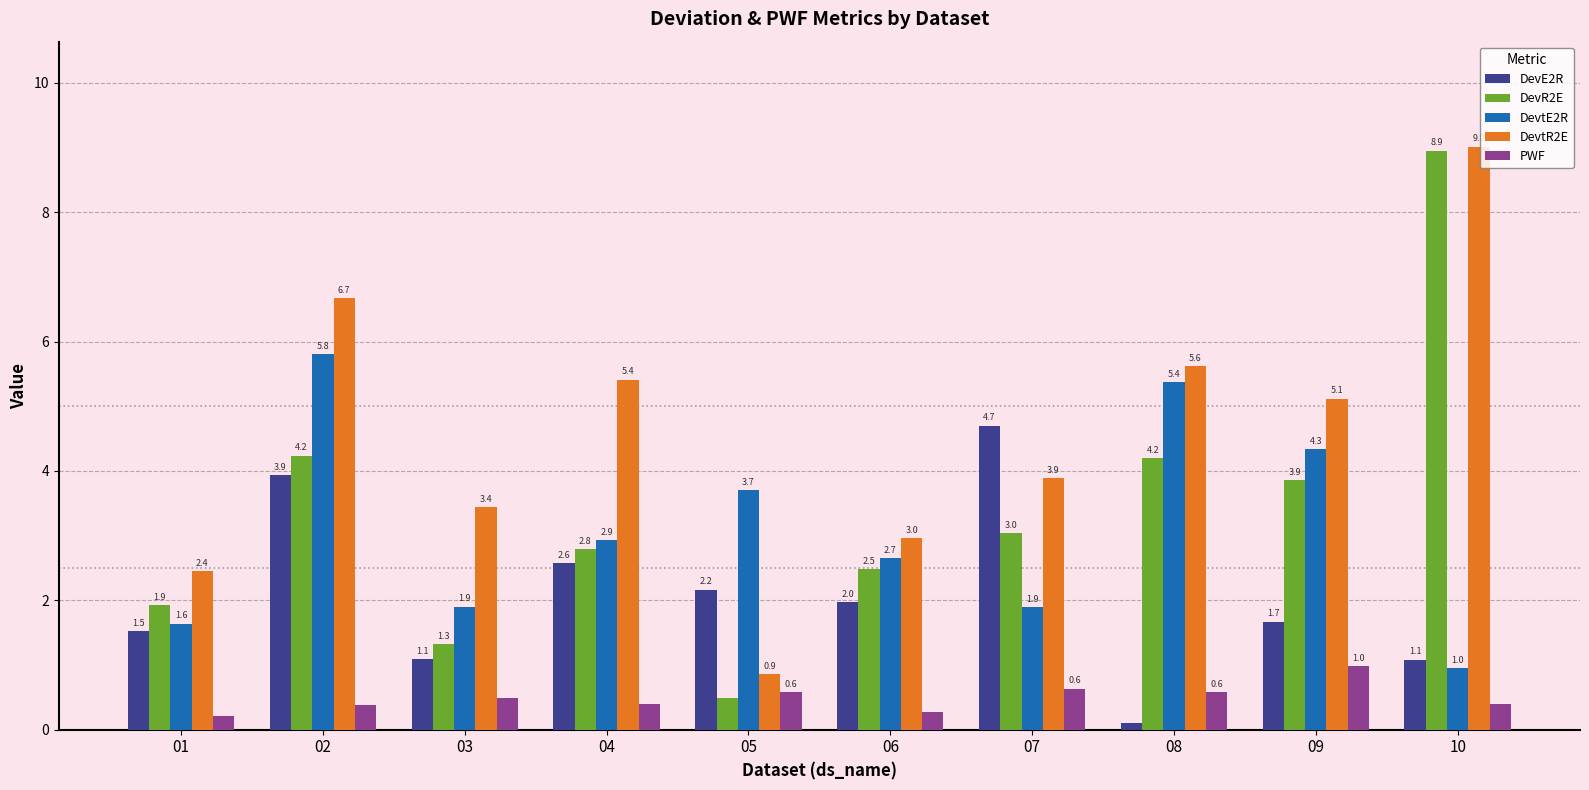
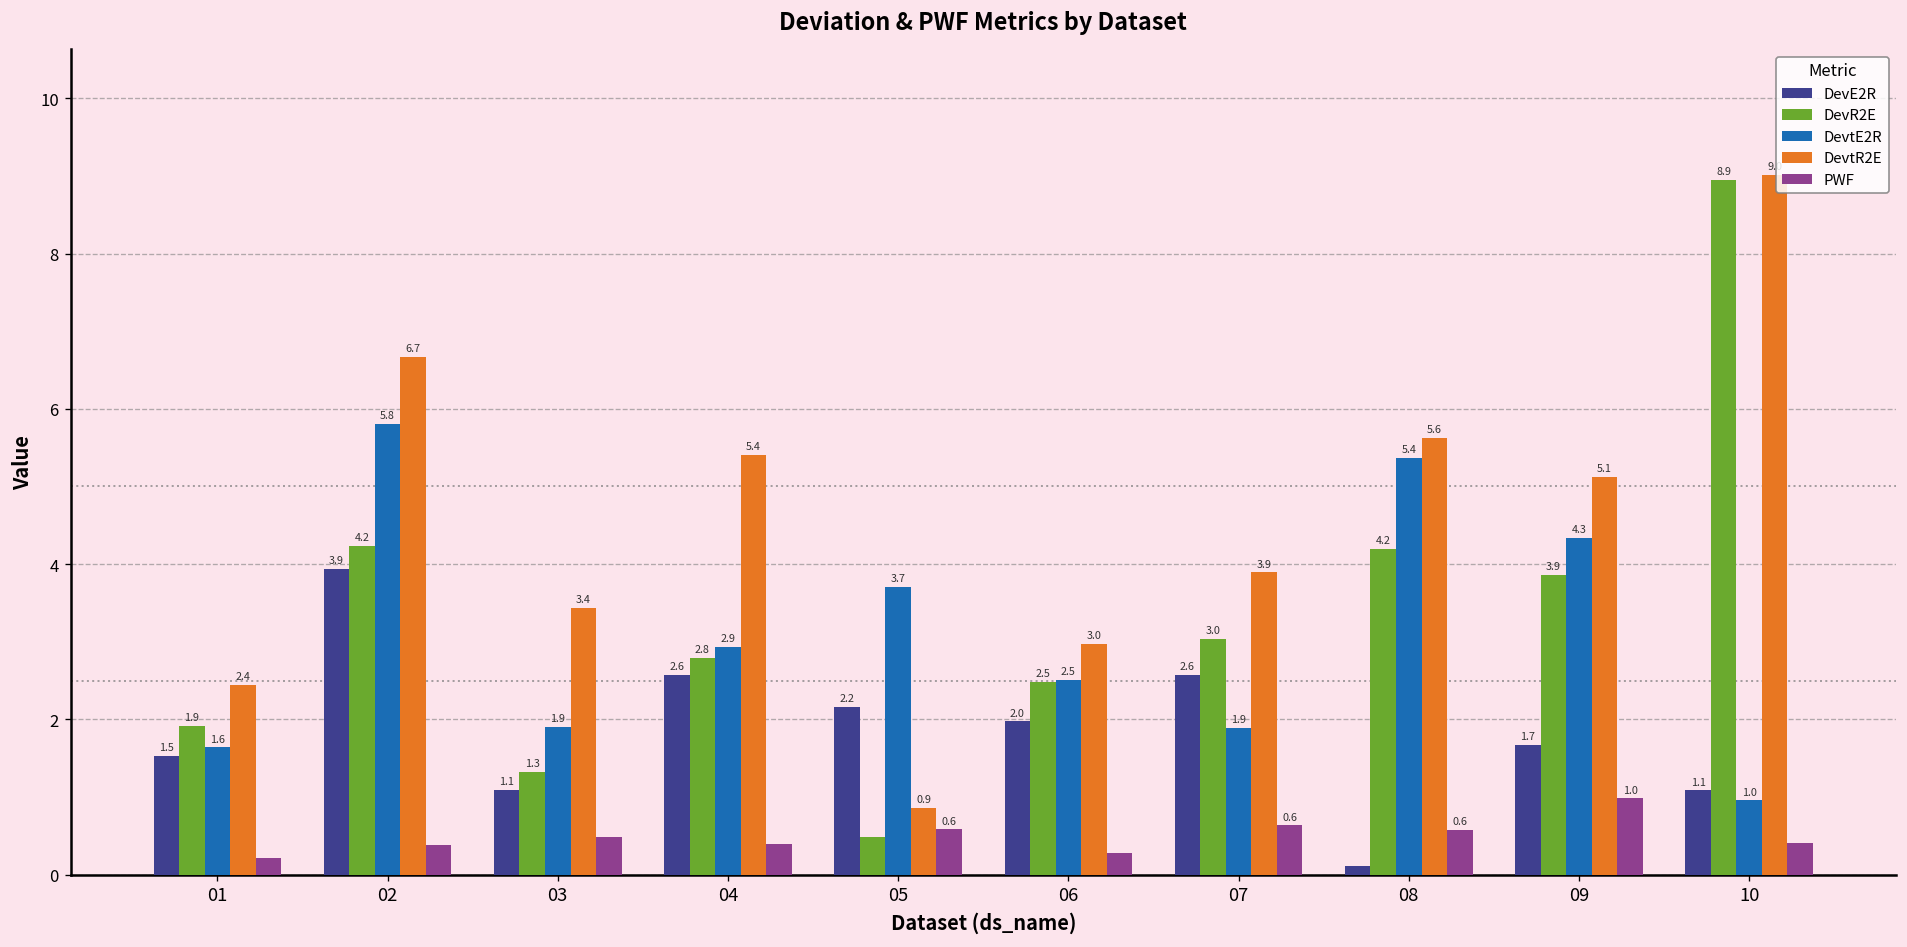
  {
    "DevE2R": {
      "01": 1.5,
      "02": 3.9,
      "03": 1.1,
      "04": 2.6,
      "05": 2.2,
      "06": 2.0,
-     "07": 4.7,
+     "07": 2.6,
      "09": 1.7,
      "10": 1.1
    },
    "DevR2E": {
      "01": 1.9,
      "02": 4.2,
      "03": 1.3,
      "04": 2.8,
      "06": 2.5,
      "07": 3.0,
      "08": 4.2,
      "09": 3.9,
      "10": 8.9
    },
    "DevtE2R": {
      "01": 1.6,
      "02": 5.8,
      "03": 1.9,
      "04": 2.9,
      "05": 3.7,
-     "06": 2.7,
+     "06": 2.5,
      "07": 1.9,
      "08": 5.4,
      "09": 4.3,
      "10": 1.0
    },
    "DevtR2E": {
      "01": 2.4,
      "02": 6.7,
      "03": 3.4,
      "04": 5.4,
      "05": 0.9,
      "06": 3.0,
      "07": 3.9,
      "08": 5.6,
      "09": 5.1
    },
    "PWF": {
      "05": 0.6,
      "07": 0.6,
      "08": 0.6,
      "09": 1.0
    }
  }
